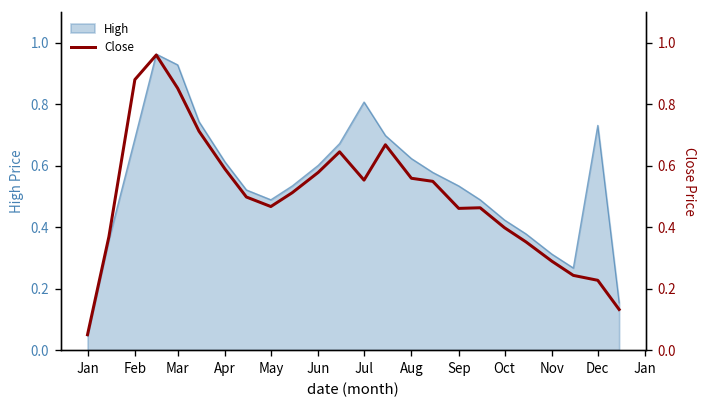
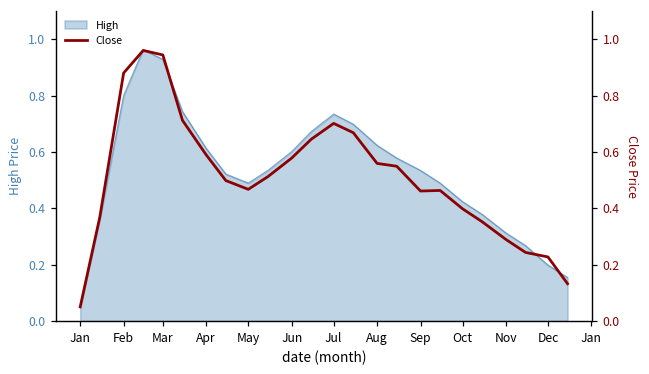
  {
    "High": {
      "Jan": 0.05,
-     "Feb": 0.69,
+     "Feb": 0.80,
      "Mar": 0.93,
      "Apr": 0.61,
      "May": 0.49,
      "Jun": 0.60,
-     "Jul": 0.81,
+     "Jul": 0.73,
      "Aug": 0.62,
      "Sep": 0.53,
      "Oct": 0.42,
      "Nov": 0.31,
-     "Dec": 0.73
+     "Dec": 0.20
    },
    "Close": {
      "Jan": 0.05,
      "Feb": 0.88,
-     "Mar": 0.85,
+     "Mar": 0.94,
      "Apr": 0.59,
      "May": 0.47,
      "Jun": 0.58,
-     "Jul": 0.55,
+     "Jul": 0.70,
      "Aug": 0.56,
      "Sep": 0.46,
      "Oct": 0.40,
      "Nov": 0.29,
      "Dec": 0.23
    }
  }
